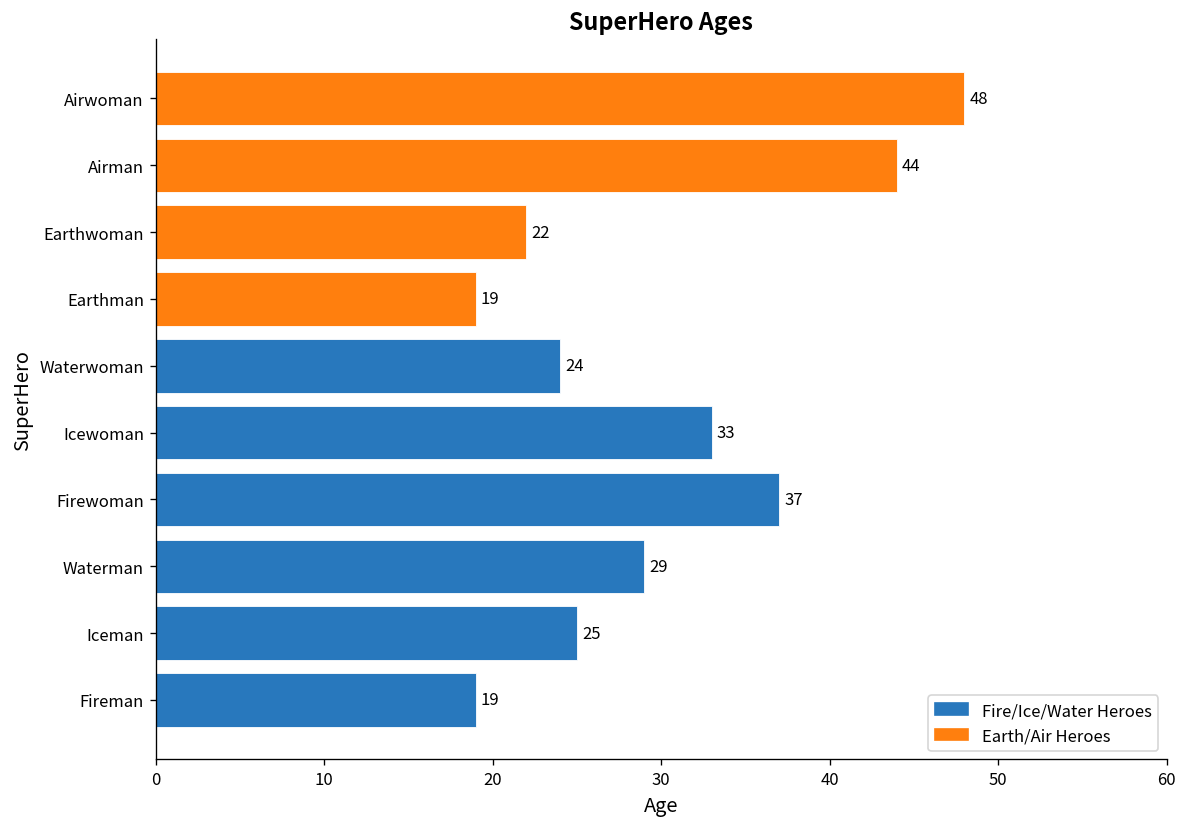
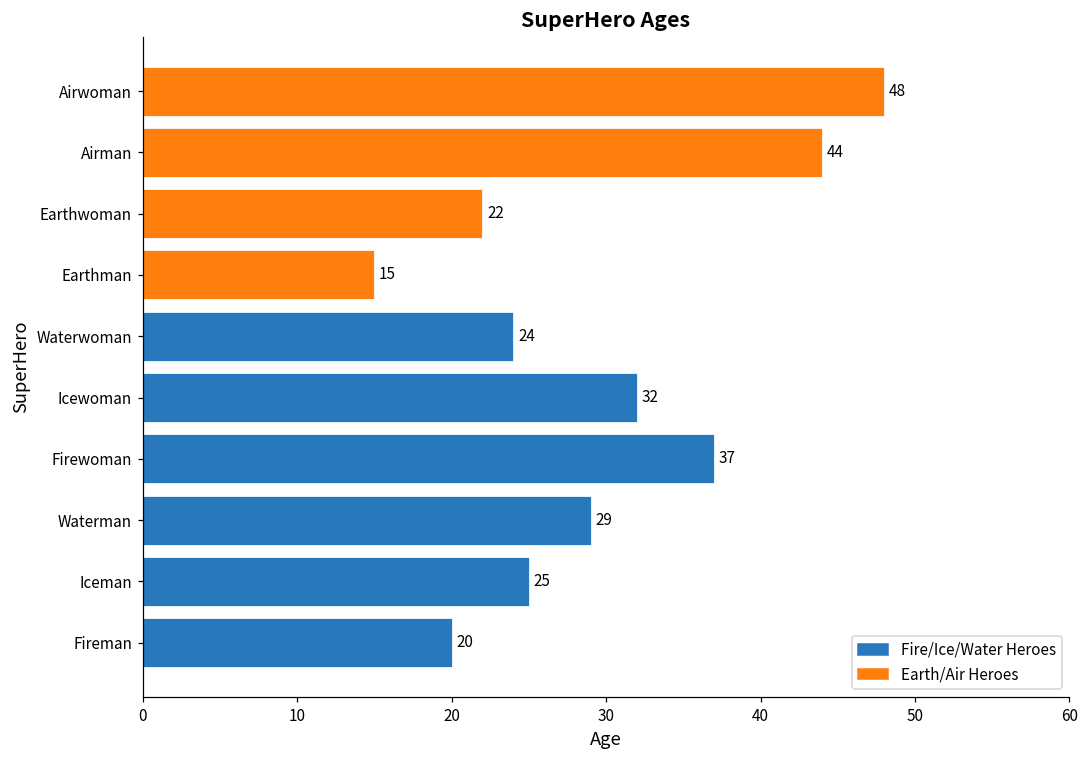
  {
    "Airwoman": 48,
    "Airman": 44,
    "Earthwoman": 22,
-   "Earthman": 19,
+   "Earthman": 15,
    "Waterwoman": 24,
-   "Icewoman": 33,
+   "Icewoman": 32,
    "Firewoman": 37,
    "Waterman": 29,
    "Iceman": 25,
-   "Fireman": 19
+   "Fireman": 20
  }
